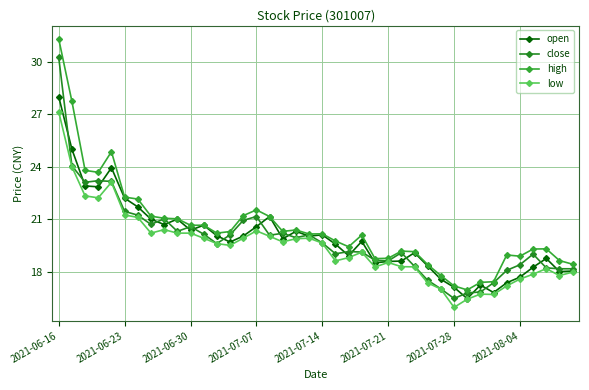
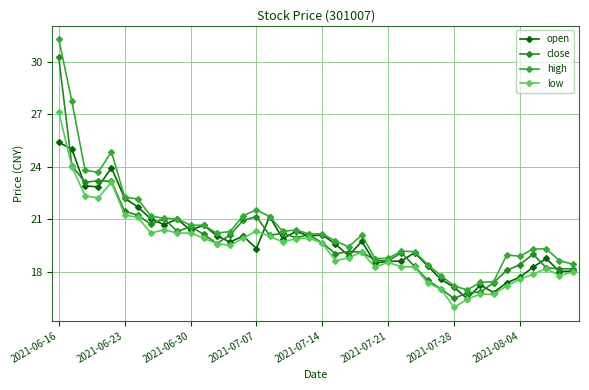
  {
    "open": {
-     "2021-06-16": 28.0,
+     "2021-06-16": 25.4,
      "2021-06-30": 20.4,
-     "2021-07-07": 20.6
+     "2021-07-07": 19.3
    }
  }
